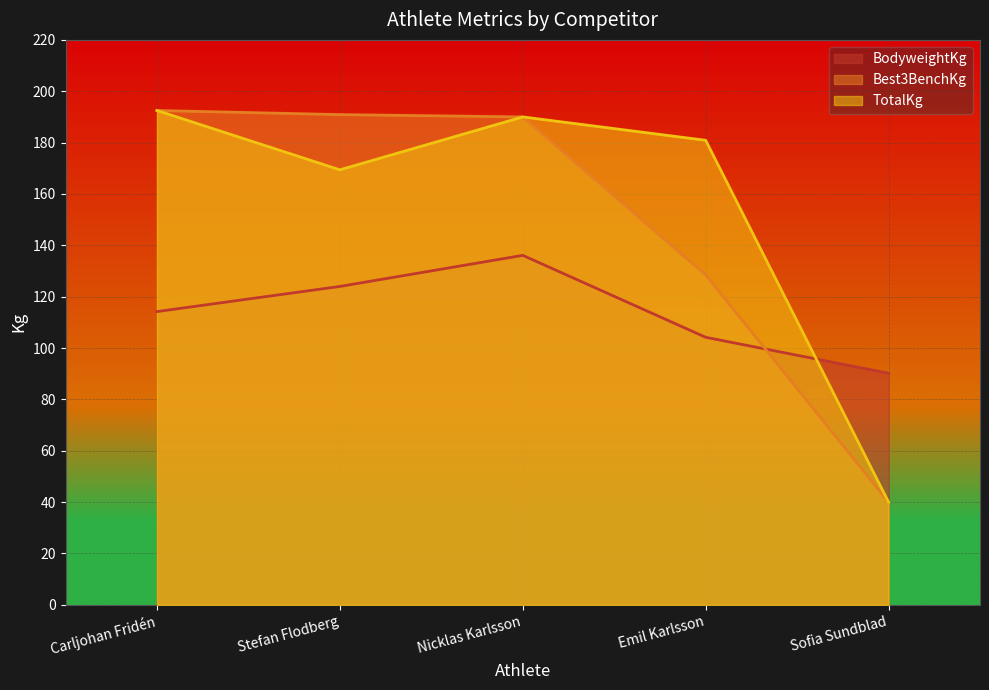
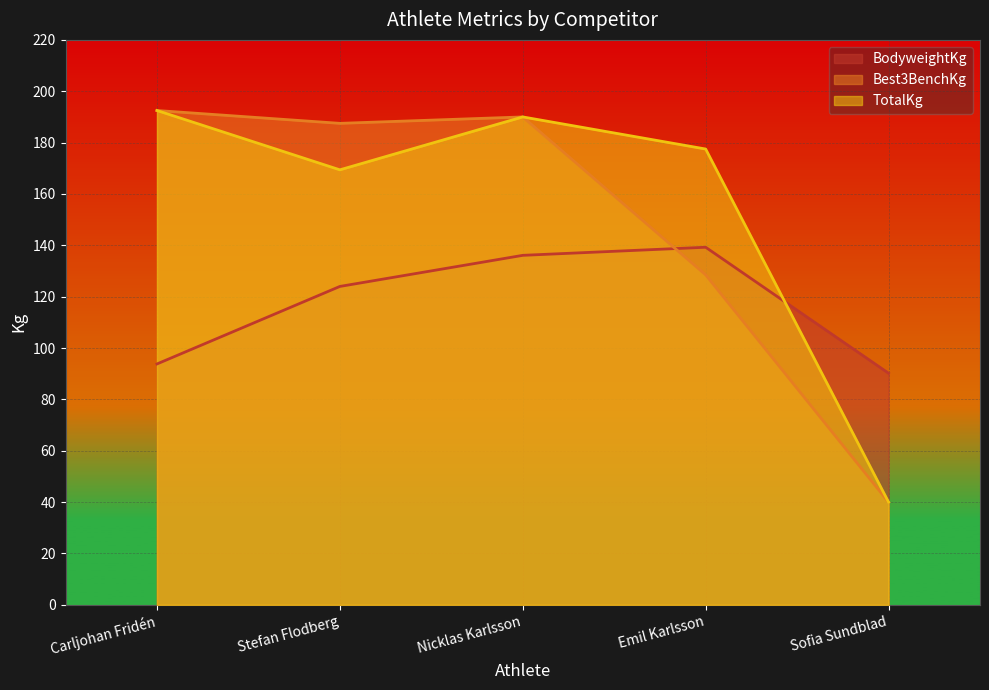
  {
    "BodyweightKg": {
-     "Carljohan Fridén": 114,
+     "Carljohan Fridén": 94,
      "Stefan Flodberg": 124,
      "Nicklas Karlsson": 136,
-     "Emil Karlsson": 104,
+     "Emil Karlsson": 139,
      "Sofia Sundblad": 90
    },
    "Best3BenchKg": {
-     "Stefan Flodberg": 191,
+     "Stefan Flodberg": 188,
      "Emil Karlsson": 129
    },
    "TotalKg": {
      "Stefan Flodberg": 169,
-     "Emil Karlsson": 181
+     "Emil Karlsson": 178
    }
  }
